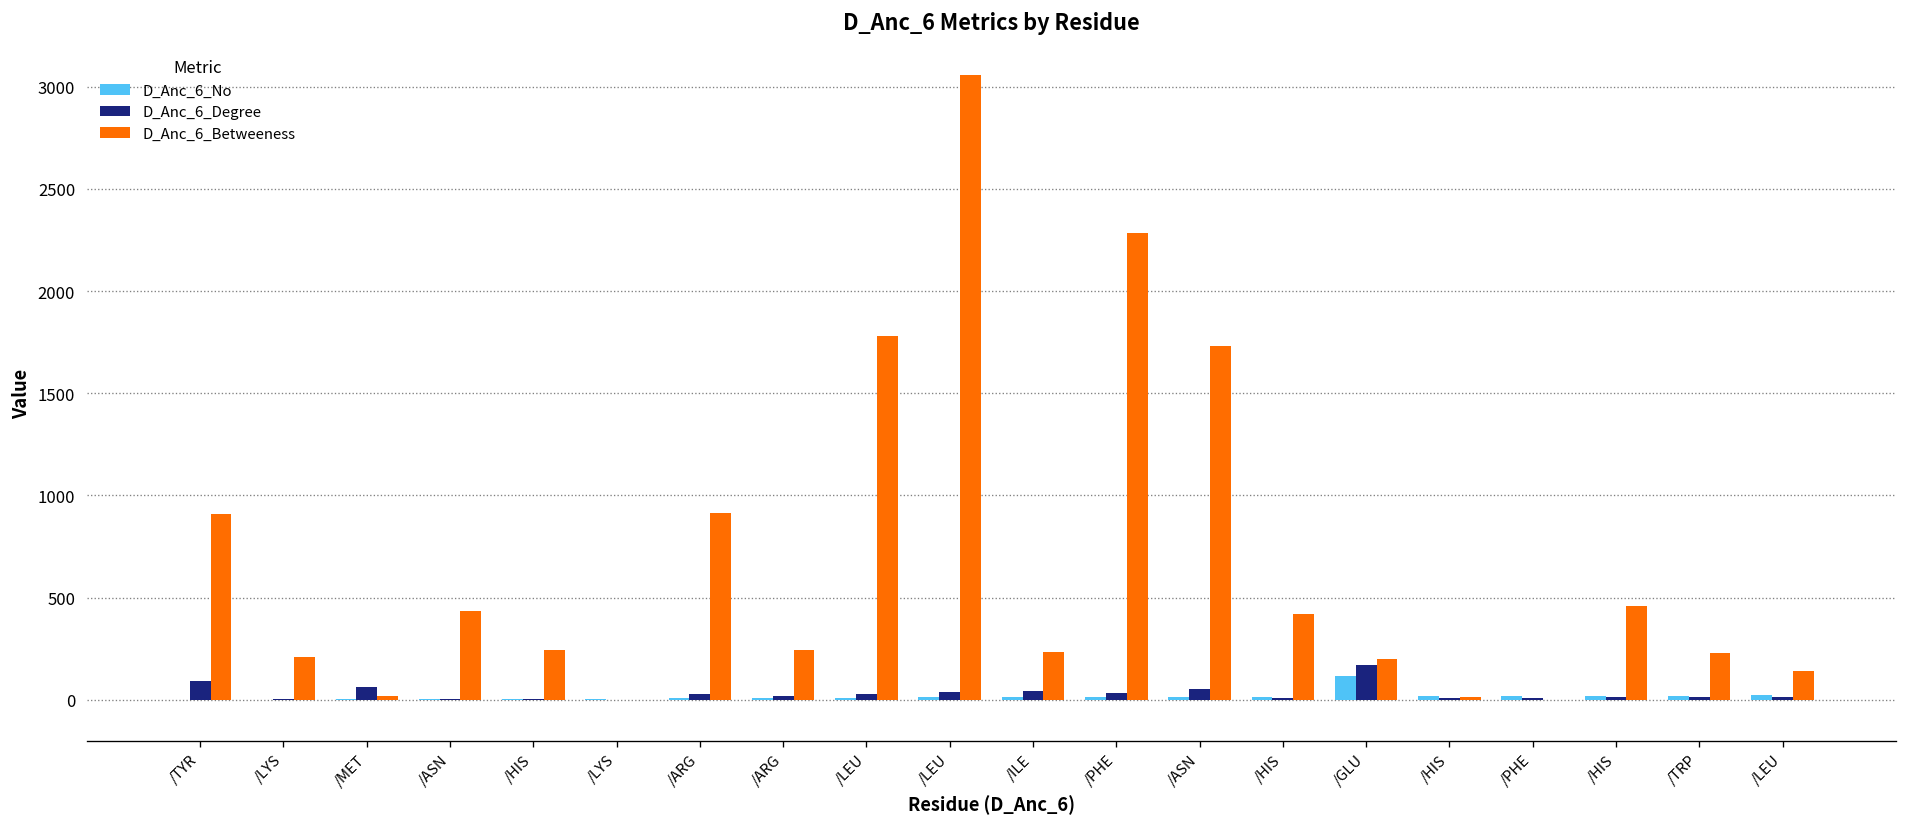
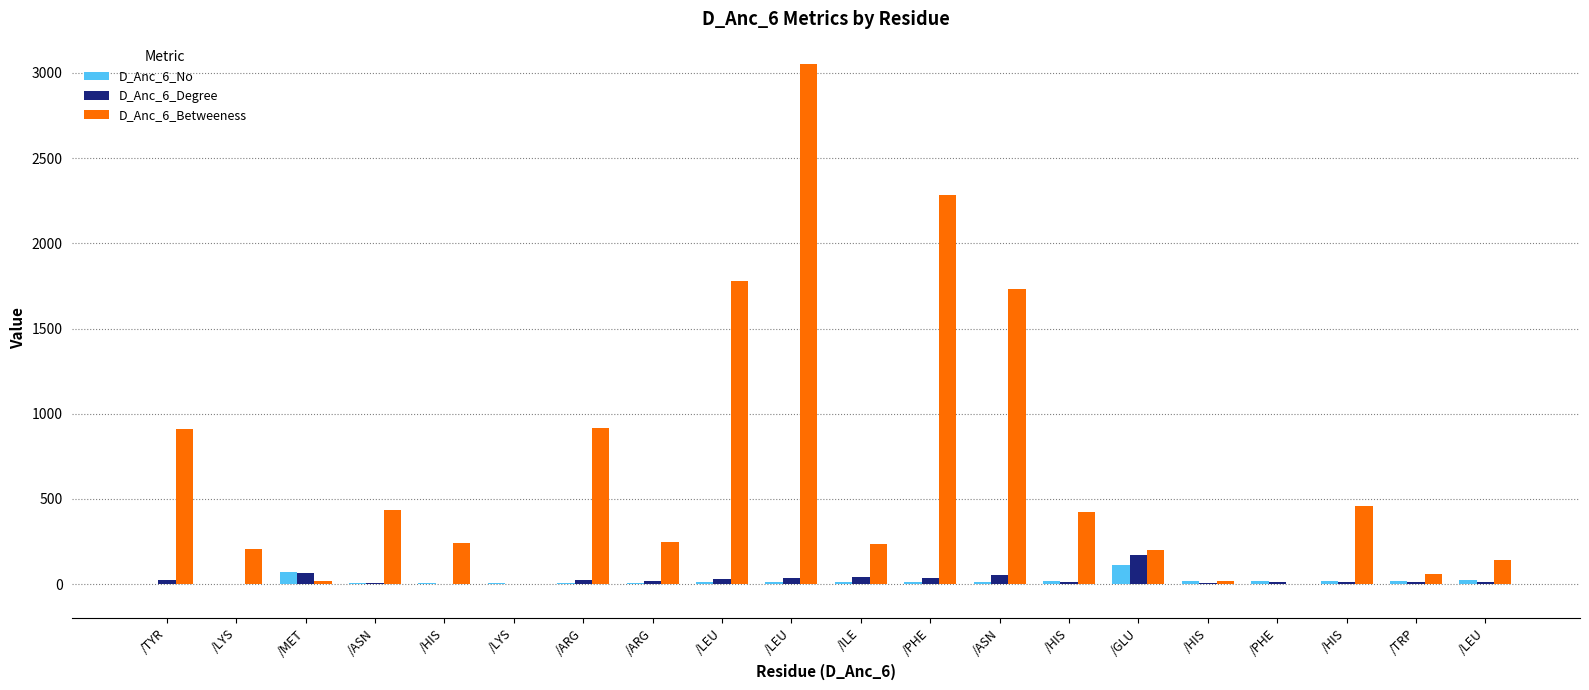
  {
    "D_Anc_6_No": {
-     "/MET": 0,
+     "/MET": 70,
      "/GLU": 120,
      "/TRP": 20
    },
    "D_Anc_6_Degree": {
-     "/TYR": 90,
+     "/TYR": 20,
      "/MET": 60,
      "/ILE": 40,
      "/GLU": 170
    },
    "D_Anc_6_Betweeness": {
      "/TYR": 910,
      "/MET": 20,
      "/ILE": 230,
      "/GLU": 200,
-     "/TRP": 230
+     "/TRP": 60
    }
  }
